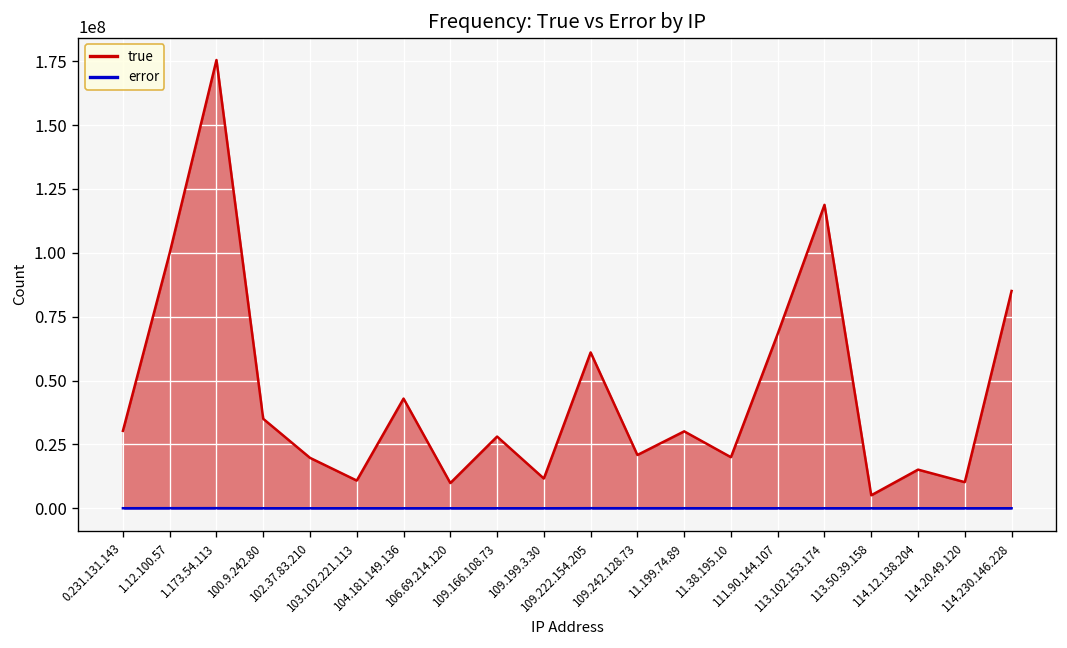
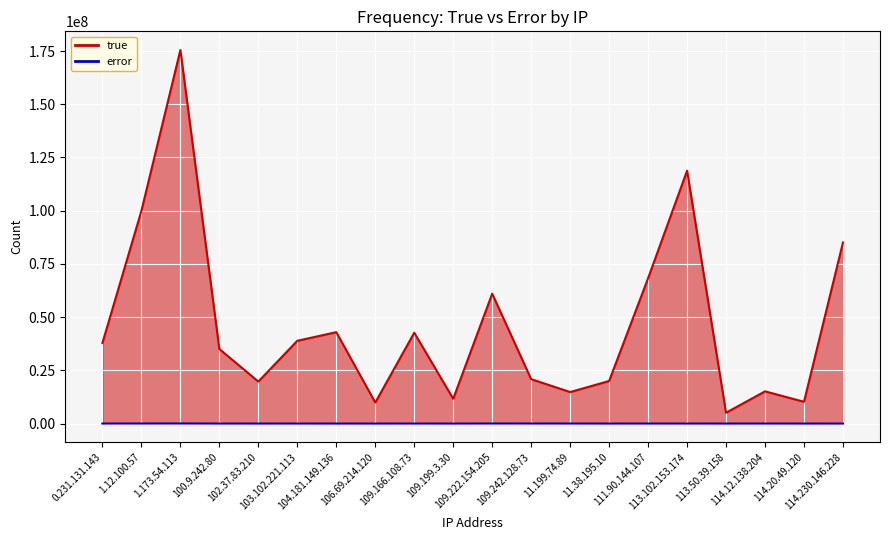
  {
    "true": {
-     "0.231.131.143": 30000000,
+     "0.231.131.143": 38000000,
      "1.12.100.57": 100000000,
      "1.173.54.113": 175000000,
      "100.9.242.80": 35000000,
      "102.37.83.210": 20000000,
-     "103.102.221.113": 11000000,
+     "103.102.221.113": 39000000,
      "104.181.149.136": 43000000,
      "106.69.214.120": 10000000,
-     "109.166.108.73": 28000000,
+     "109.166.108.73": 43000000,
      "109.199.3.30": 12000000,
      "109.222.154.205": 61000000,
      "109.242.128.73": 21000000,
-     "11.199.74.89": 30000000,
+     "11.199.74.89": 15000000,
      "11.38.195.10": 20000000,
      "111.90.144.107": 68000000,
      "113.102.153.174": 119000000,
      "113.50.39.158": 5000000,
      "114.12.138.204": 15000000,
      "114.20.49.120": 10000000,
      "114.230.146.228": 85000000
    },
    "error": {
      "0.231.131.143": 0,
      "1.12.100.57": 0,
      "1.173.54.113": 0,
      "100.9.242.80": 0,
      "102.37.83.210": 0,
      "103.102.221.113": 0,
      "104.181.149.136": 0,
      "106.69.214.120": 0,
      "109.166.108.73": 0,
      "109.199.3.30": 0,
      "109.222.154.205": 0,
      "109.242.128.73": 0,
      "11.199.74.89": 0,
      "11.38.195.10": 0,
      "111.90.144.107": 0,
      "113.102.153.174": 0,
      "113.50.39.158": 0,
      "114.12.138.204": 0,
      "114.20.49.120": 0,
      "114.230.146.228": 0
    }
  }
